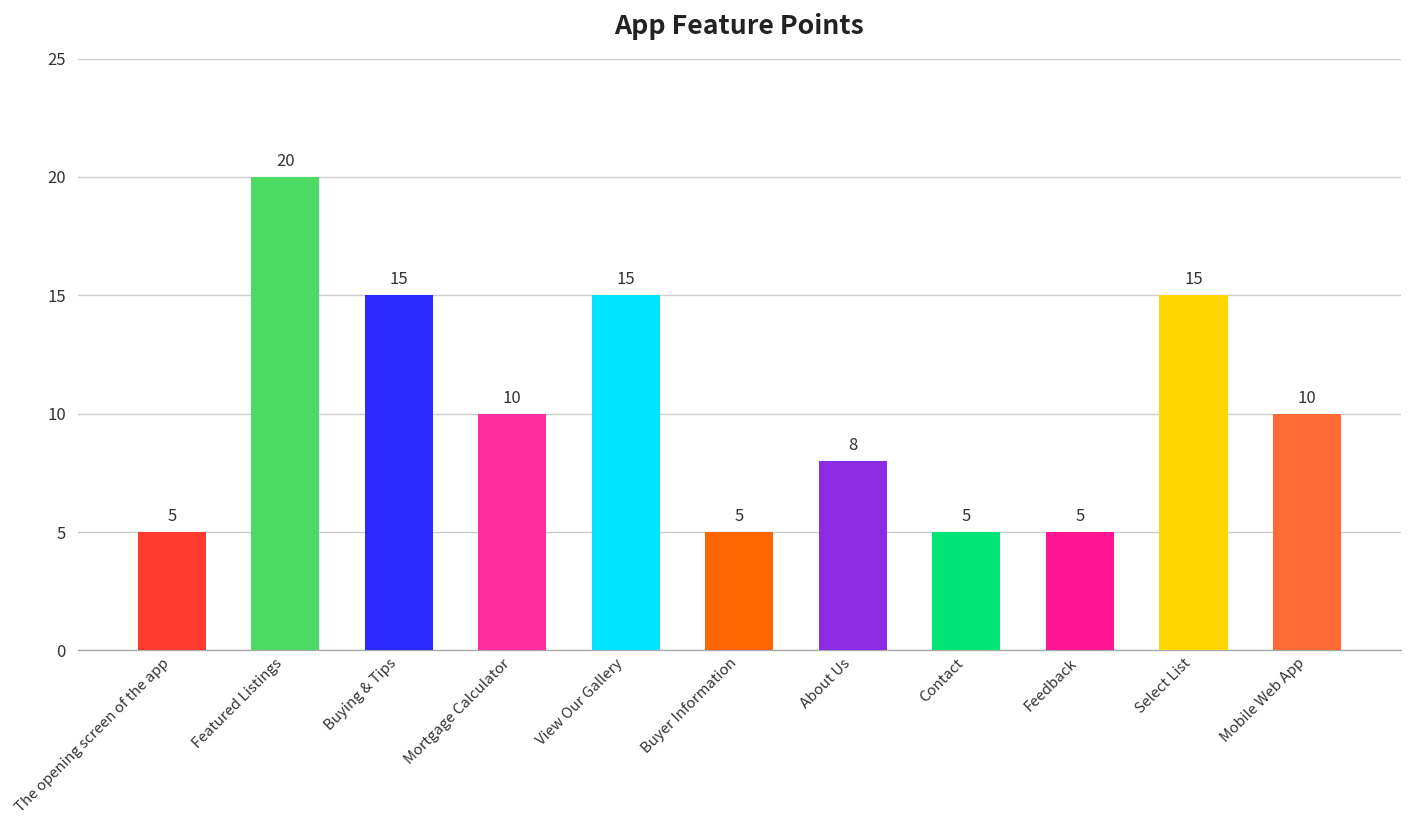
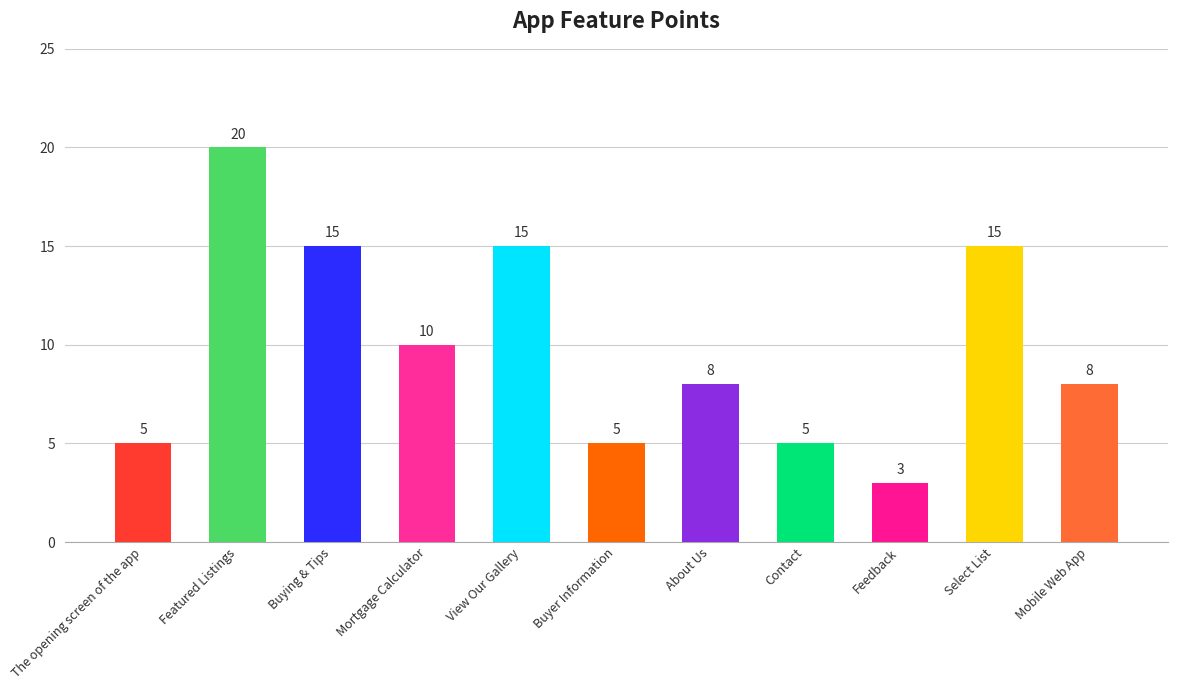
  {
    "The opening screen of the app": 5,
    "Featured Listings": 20,
    "Buying & Tips": 15,
    "Mortgage Calculator": 10,
    "View Our Gallery": 15,
    "Buyer Information": 5,
    "About Us": 8,
    "Contact": 5,
-   "Feedback": 5,
+   "Feedback": 3,
    "Select List": 15,
-   "Mobile Web App": 10
+   "Mobile Web App": 8
  }
